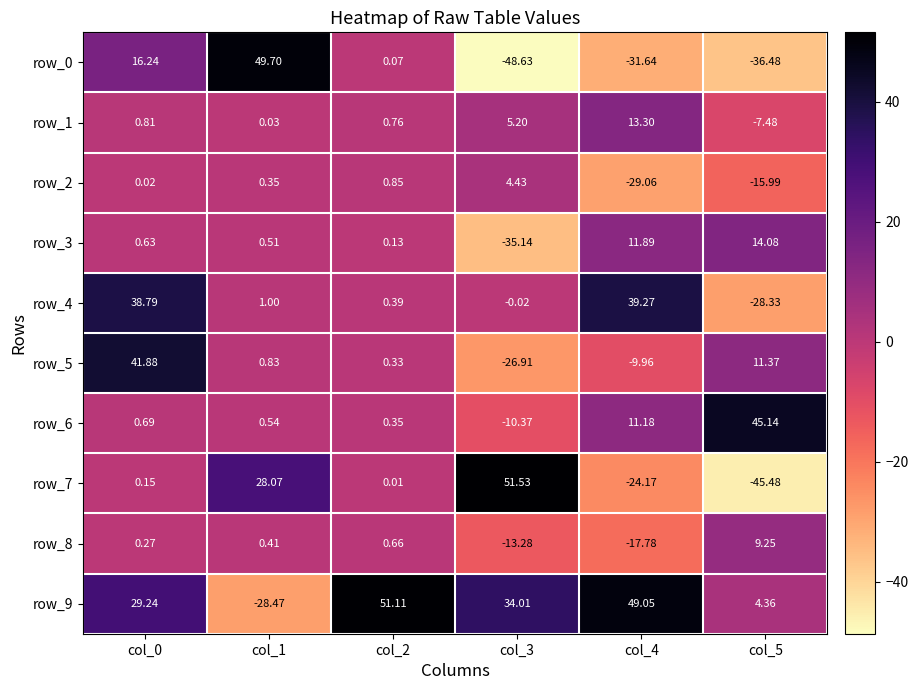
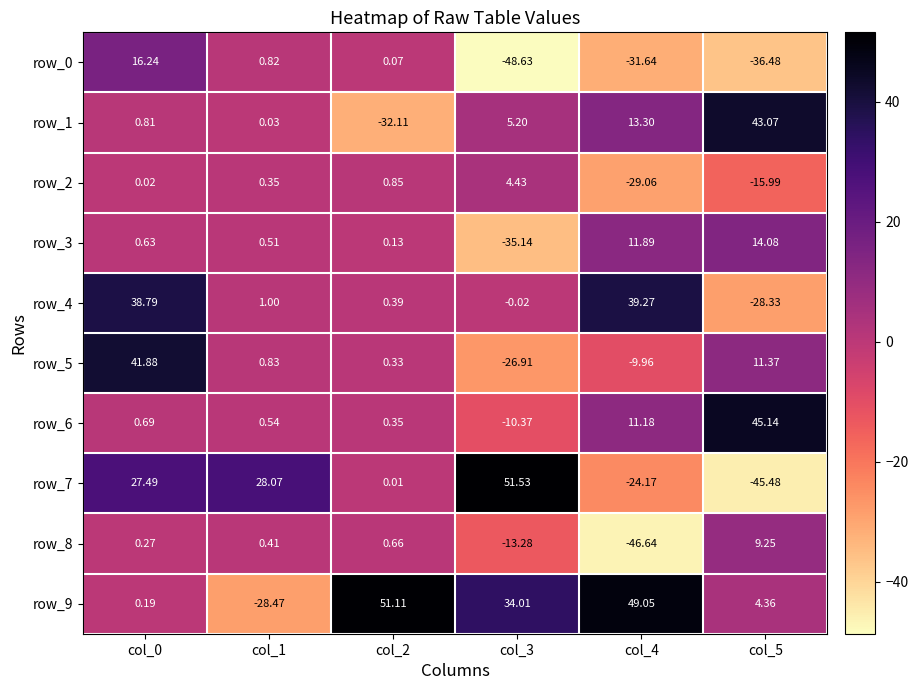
  {
    "row_0": {
      "col_0": 16.24,
-     "col_1": 49.70,
+     "col_1": 0.82,
      "col_2": 0.07,
      "col_3": -48.63,
      "col_4": -31.64,
      "col_5": -36.48
    },
    "row_1": {
      "col_0": 0.81,
      "col_1": 0.03,
-     "col_2": 0.76,
+     "col_2": -32.11,
      "col_3": 5.20,
      "col_4": 13.30,
-     "col_5": -7.48
+     "col_5": 43.07
    },
    "row_2": {
      "col_0": 0.02,
      "col_1": 0.35,
      "col_2": 0.85,
      "col_3": 4.43,
      "col_4": -29.06,
      "col_5": -15.99
    },
    "row_3": {
      "col_0": 0.63,
      "col_1": 0.51,
      "col_2": 0.13,
      "col_3": -35.14,
      "col_4": 11.89,
      "col_5": 14.08
    },
    "row_4": {
      "col_0": 38.79,
      "col_1": 1.00,
      "col_2": 0.39,
      "col_3": -0.02,
      "col_4": 39.27,
      "col_5": -28.33
    },
    "row_5": {
      "col_0": 41.88,
      "col_1": 0.83,
      "col_2": 0.33,
      "col_3": -26.91,
      "col_4": -9.96,
      "col_5": 11.37
    },
    "row_6": {
      "col_0": 0.69,
      "col_1": 0.54,
      "col_2": 0.35,
      "col_3": -10.37,
      "col_4": 11.18,
      "col_5": 45.14
    },
    "row_7": {
-     "col_0": 0.15,
+     "col_0": 27.49,
      "col_1": 28.07,
      "col_2": 0.01,
      "col_3": 51.53,
      "col_4": -24.17,
      "col_5": -45.48
    },
    "row_8": {
      "col_0": 0.27,
      "col_1": 0.41,
      "col_2": 0.66,
      "col_3": -13.28,
-     "col_4": -17.78,
+     "col_4": -46.64,
      "col_5": 9.25
    },
    "row_9": {
-     "col_0": 29.24,
+     "col_0": 0.19,
      "col_1": -28.47,
      "col_2": 51.11,
      "col_3": 34.01,
      "col_4": 49.05,
      "col_5": 4.36
    }
  }
